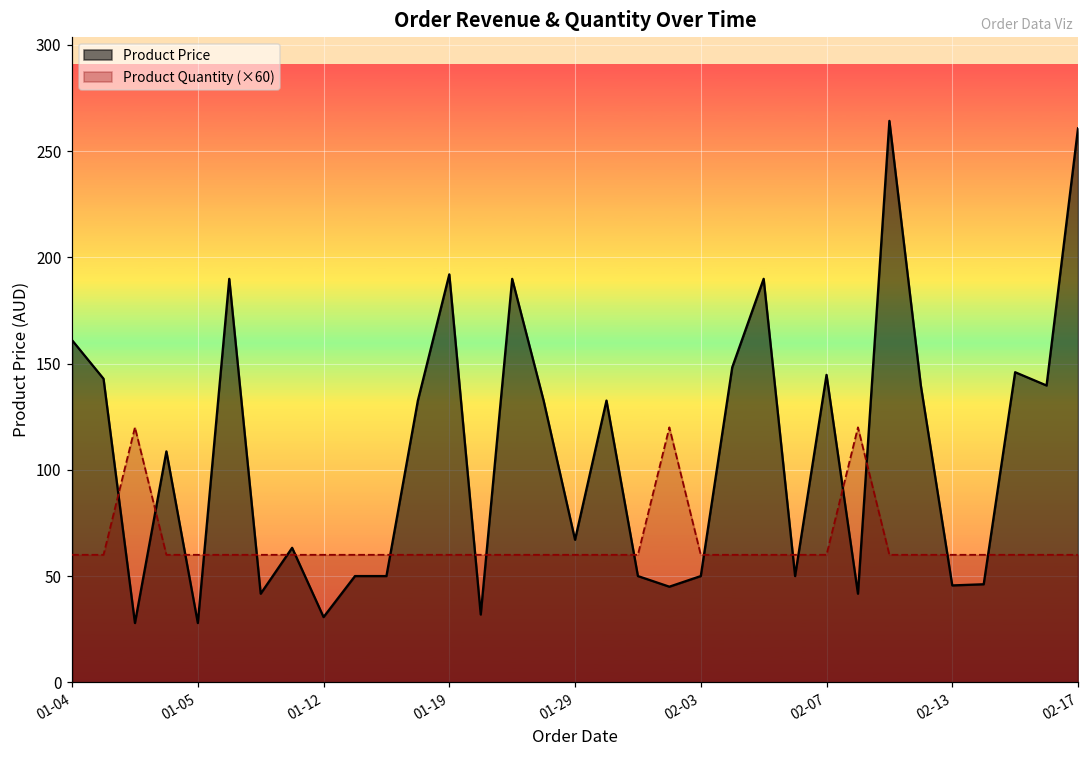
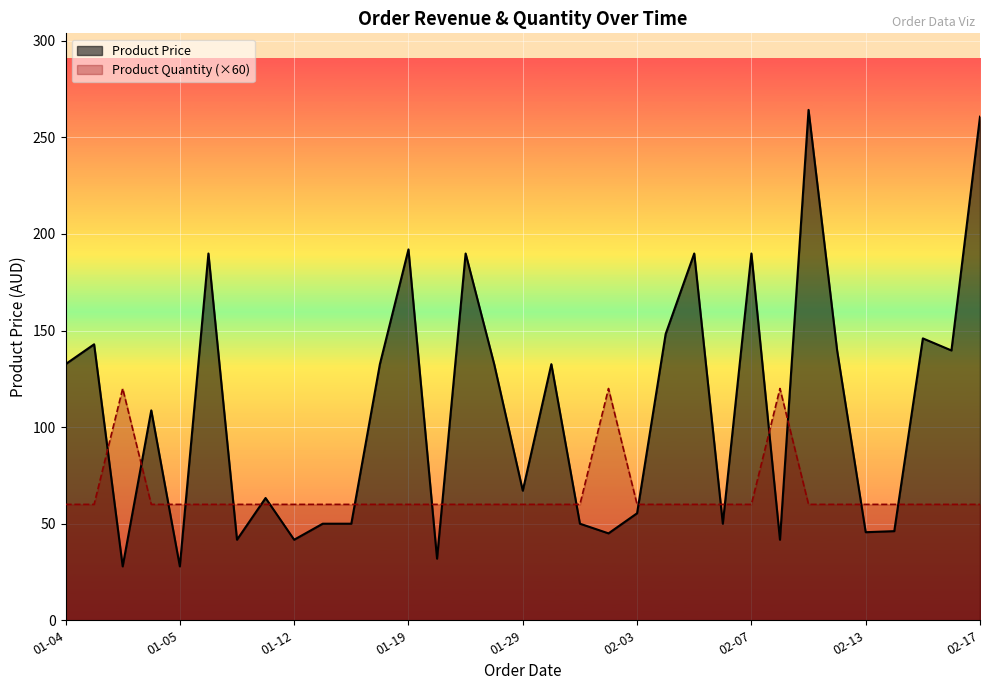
  {
    "Product Price": {
-     "01-04": 161,
+     "01-04": 133,
      "01-05": 28,
-     "01-12": 31,
+     "01-12": 42,
      "01-19": 192,
      "01-29": 67,
-     "02-03": 50,
-     "02-07": 145,
+     "02-03": 55,
+     "02-07": 190,
      "02-13": 46,
      "02-17": 261
    },
    "Product Quantity (×60)": {
      "01-04": 60,
      "01-05": 60,
      "01-12": 60,
      "01-19": 60,
      "01-29": 60,
      "02-03": 60,
      "02-07": 60,
      "02-13": 60,
      "02-17": 60
    }
  }
